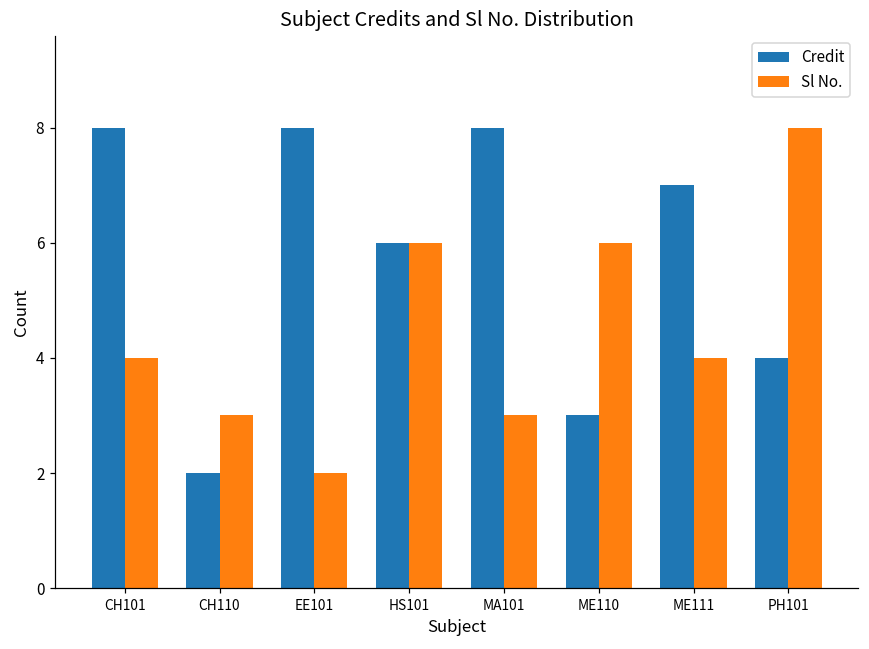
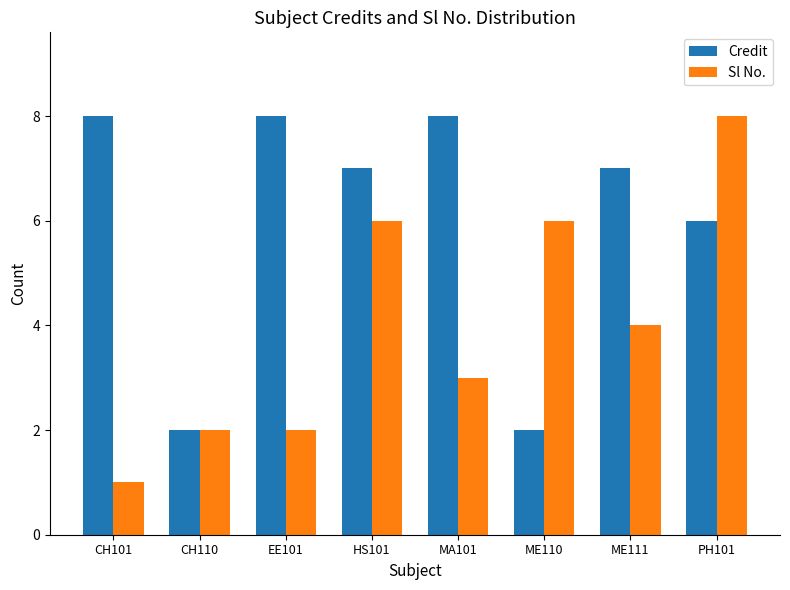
  {
    "Credit": {
      "CH101": 8,
      "CH110": 2,
      "EE101": 8,
-     "HS101": 6,
+     "HS101": 7,
      "MA101": 8,
-     "ME110": 3,
+     "ME110": 2,
      "ME111": 7,
-     "PH101": 4
+     "PH101": 6
    },
    "Sl No.": {
-     "CH101": 4,
-     "CH110": 3,
+     "CH101": 1,
+     "CH110": 2,
      "EE101": 2,
      "HS101": 6,
      "MA101": 3,
      "ME110": 6,
      "ME111": 4,
      "PH101": 8
    }
  }
